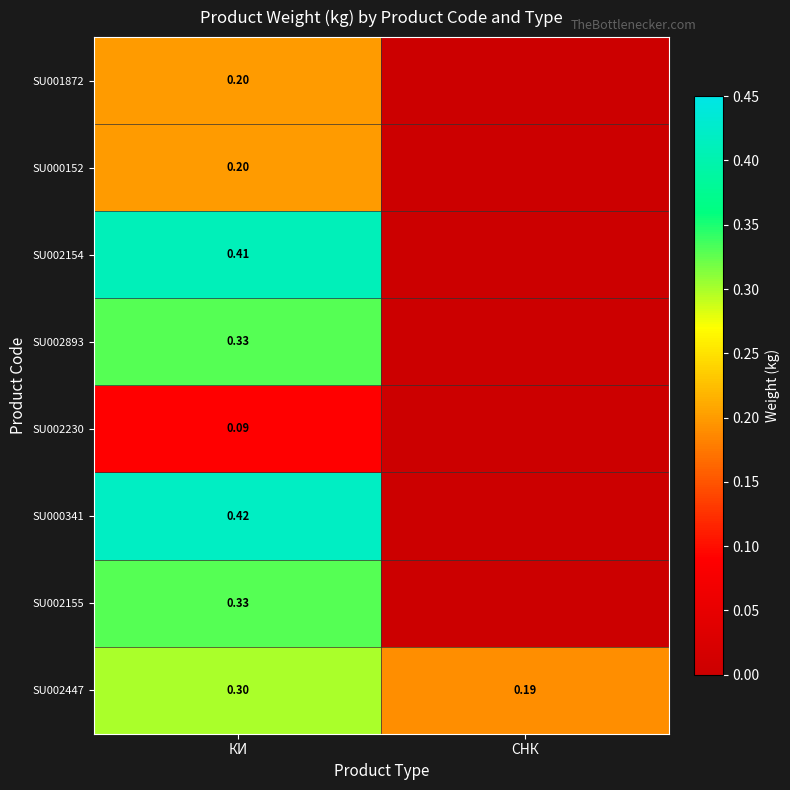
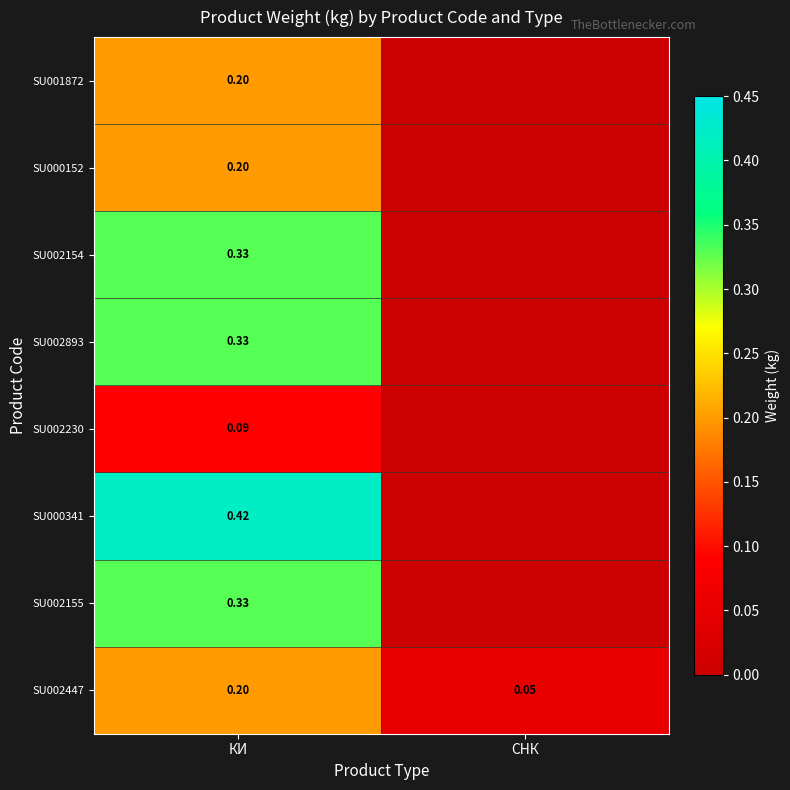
  {
    "SU001872": {
      "КИ": 0.20
    },
    "SU000152": {
      "КИ": 0.20
    },
    "SU002154": {
-     "КИ": 0.41
+     "КИ": 0.33
    },
    "SU002893": {
      "КИ": 0.33
    },
    "SU002230": {
      "КИ": 0.09
    },
    "SU000341": {
      "КИ": 0.42
    },
    "SU002155": {
      "КИ": 0.33
    },
    "SU002447": {
-     "КИ": 0.30,
-     "СНК": 0.19
+     "КИ": 0.20,
+     "СНК": 0.05
    }
  }
